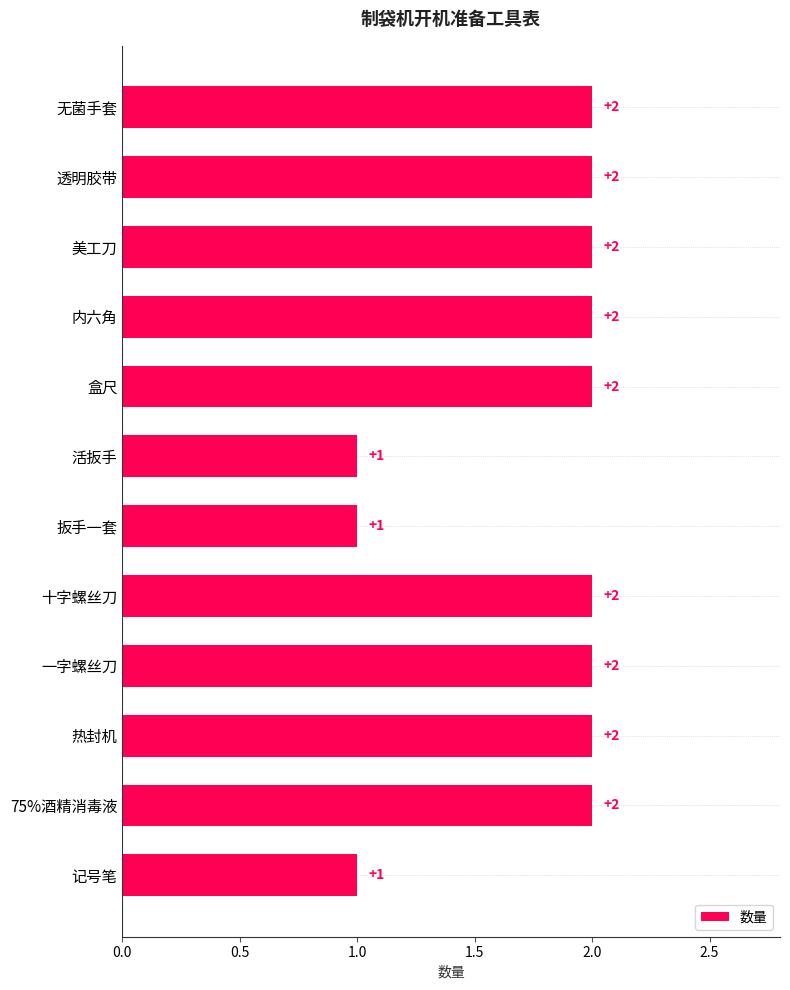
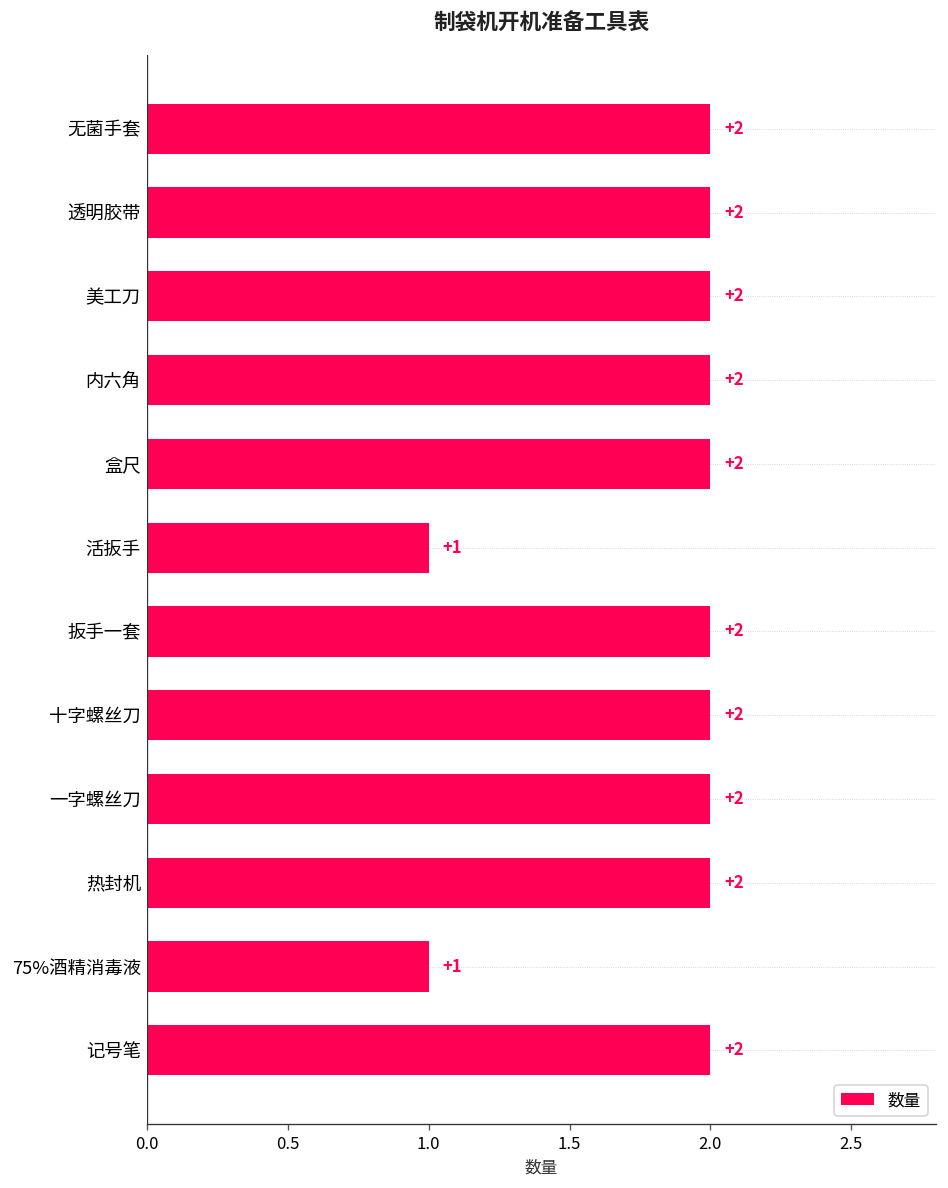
  {
    "无菌手套": "+2",
    "透明胶带": "+2",
    "美工刀": "+2",
    "内六角": "+2",
    "盒尺": "+2",
    "活扳手": "+1",
-   "扳手一套": "+1",
+   "扳手一套": "+2",
    "十字螺丝刀": "+2",
    "一字螺丝刀": "+2",
    "热封机": "+2",
-   "75%酒精消毒液": "+2",
-   "记号笔": "+1"
+   "75%酒精消毒液": "+1",
+   "记号笔": "+2"
  }
